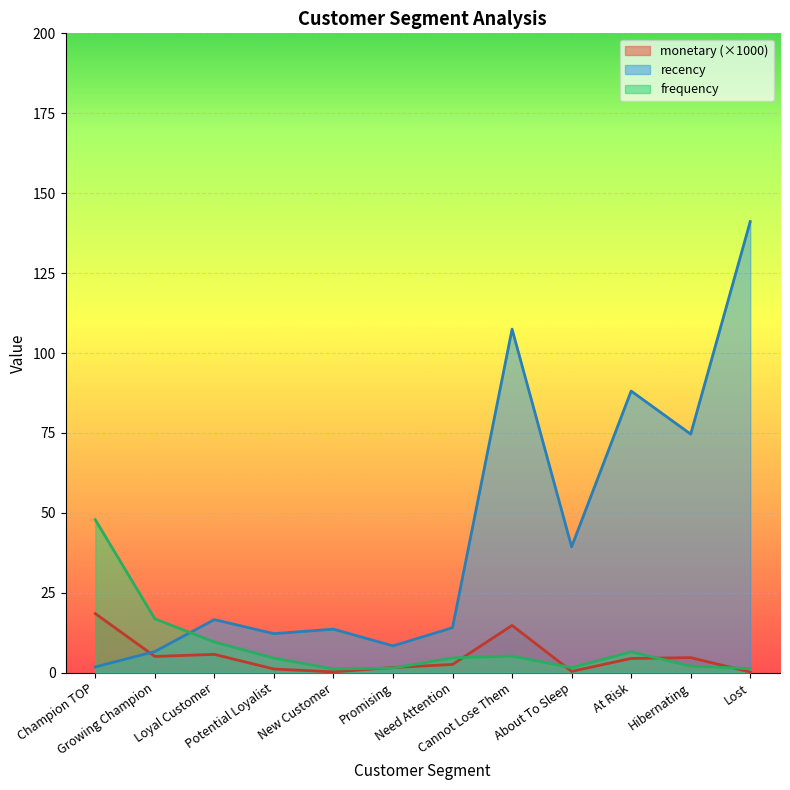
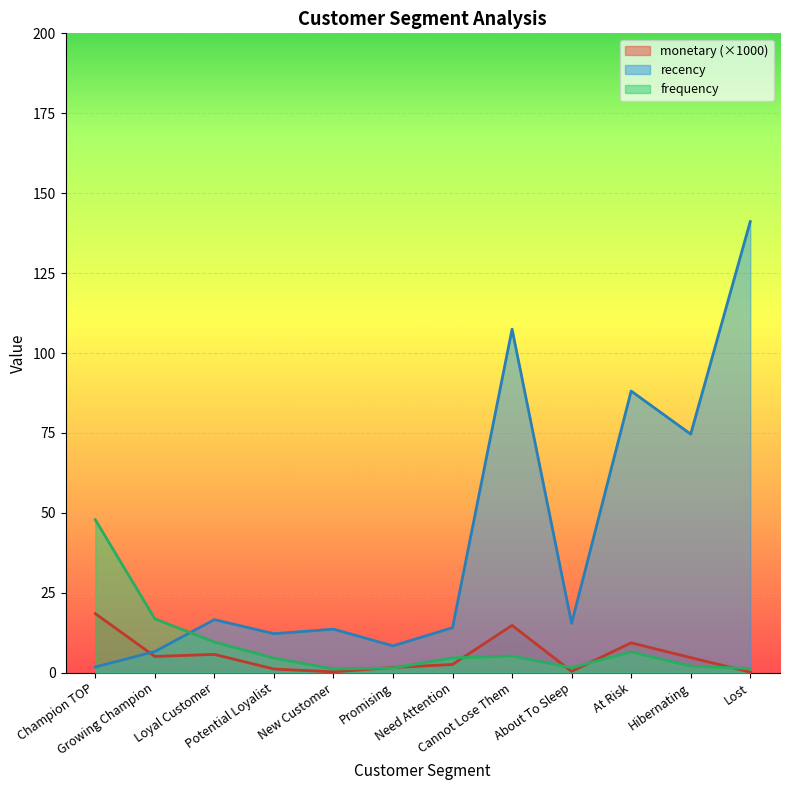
  {
    "monetary (×1000)": {
      "Champion TOP": 18,
      "Growing Champion": 5,
      "Loyal Customer": 6,
      "Potential Loyalist": 1,
      "New Customer": 0,
      "Need Attention": 3,
      "Cannot Lose Them": 15,
      "About To Sleep": 0,
-     "At Risk": 4,
+     "At Risk": 9,
      "Hibernating": 5,
      "Lost": 0
    },
    "recency": {
      "Champion TOP": 2,
      "Growing Champion": 7,
      "Loyal Customer": 17,
      "Potential Loyalist": 12,
      "New Customer": 14,
      "Promising": 8,
      "Need Attention": 14,
      "Cannot Lose Them": 107,
-     "About To Sleep": 39,
+     "About To Sleep": 15,
      "At Risk": 88,
      "Hibernating": 75,
      "Lost": 141
    },
    "frequency": {
      "Champion TOP": 48,
      "Growing Champion": 17,
      "Loyal Customer": 10,
      "Potential Loyalist": 5,
      "New Customer": 1,
      "Need Attention": 5,
      "Cannot Lose Them": 5,
      "About To Sleep": 2,
      "At Risk": 7,
      "Hibernating": 2,
      "Lost": 1
    }
  }
